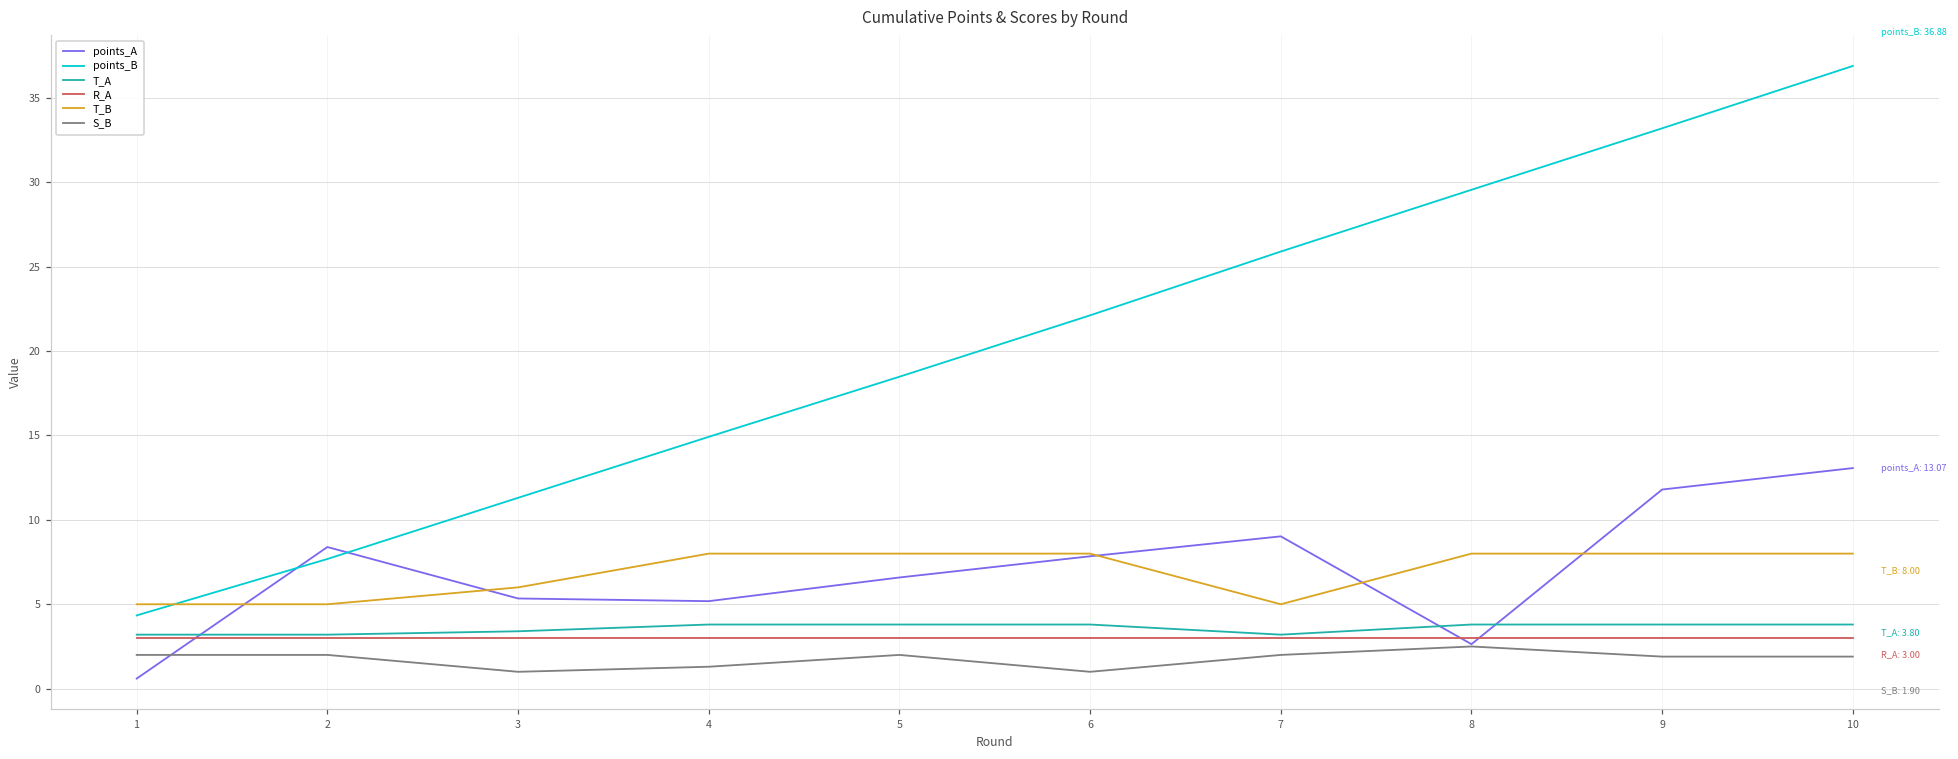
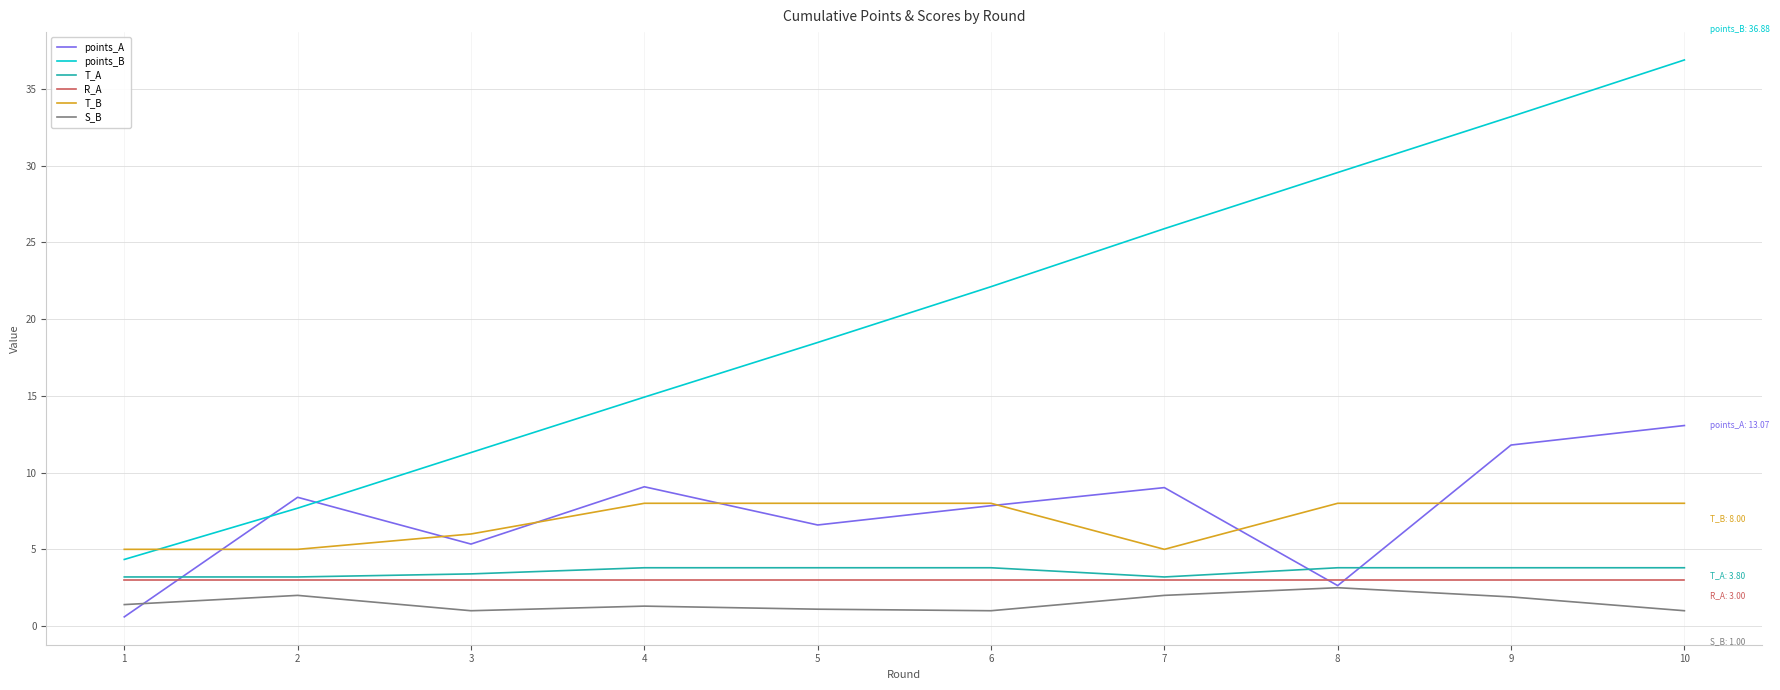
  {
    "points_A": {
      "1": 0.6,
      "2": 8.4,
      "3": 5.3,
-     "4": 5.2,
+     "4": 9.1,
      "5": 6.6,
      "7": 9.0,
      "9": 11.8,
      "10": 13.1
    },
    "R_A": {
      "1": 3.0,
      "2": 3.0,
      "3": 3.0,
      "4": 3.0,
      "5": 3.0,
      "6": 3.0,
      "7": 3.0,
      "8": 3.0,
      "9": 3.0,
      "10": 3.0
    },
    "T_B": {
      "1": 5.0,
      "2": 5.0,
      "3": 6.0,
      "4": 8.0,
      "5": 8.0,
      "7": 5.0,
      "8": 8.0,
      "9": 8.0,
      "10": 8.0
    },
    "S_B": {
-     "1": 2.0,
-     "5": 2.0,
-     "10": 1.90
+     "1": 1.4,
+     "5": 1.1,
+     "10": 1.00
    }
  }
